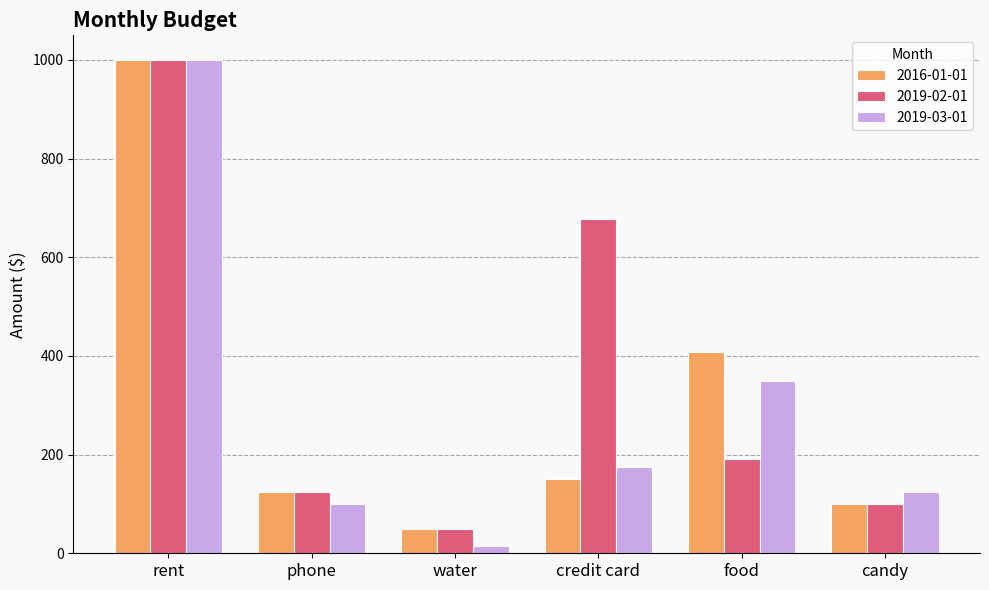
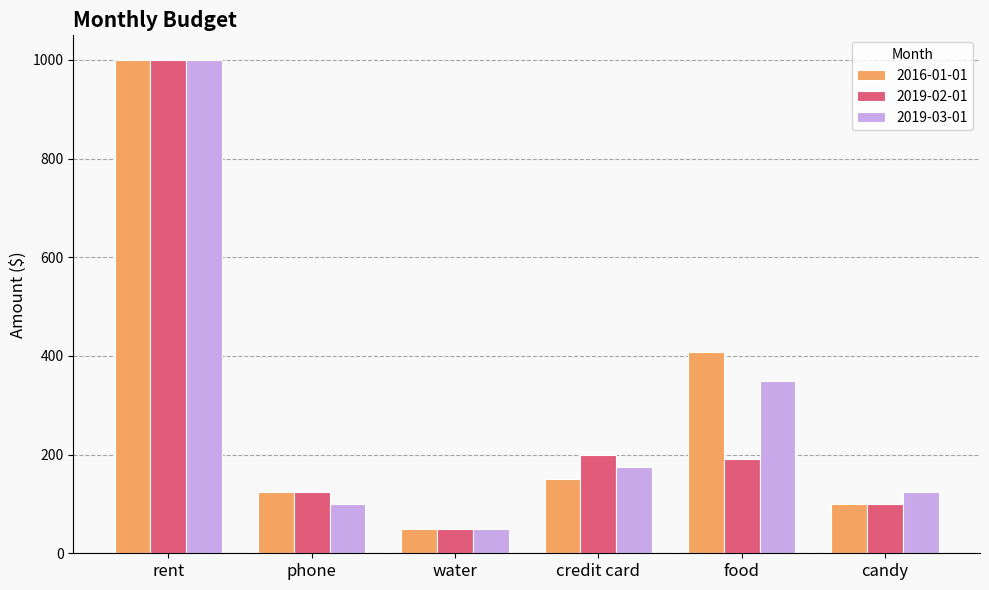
  {
    "2016-01-01": {
      "rent": 1000,
      "phone": 130,
      "water": 50,
      "credit card": 150,
      "food": 410,
      "candy": 100
    },
    "2019-02-01": {
      "rent": 1000,
      "phone": 130,
      "water": 50,
-     "credit card": 680,
+     "credit card": 200,
      "food": 190,
      "candy": 100
    },
    "2019-03-01": {
      "rent": 1000,
      "phone": 100,
-     "water": 20,
+     "water": 50,
      "credit card": 180,
      "food": 350,
      "candy": 130
    }
  }
